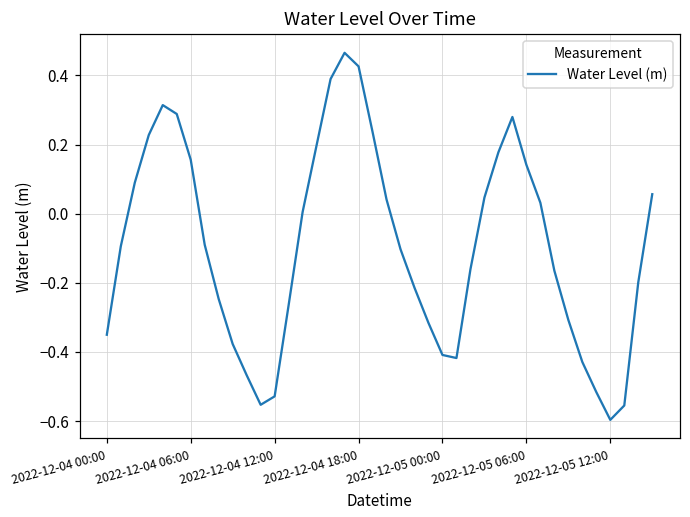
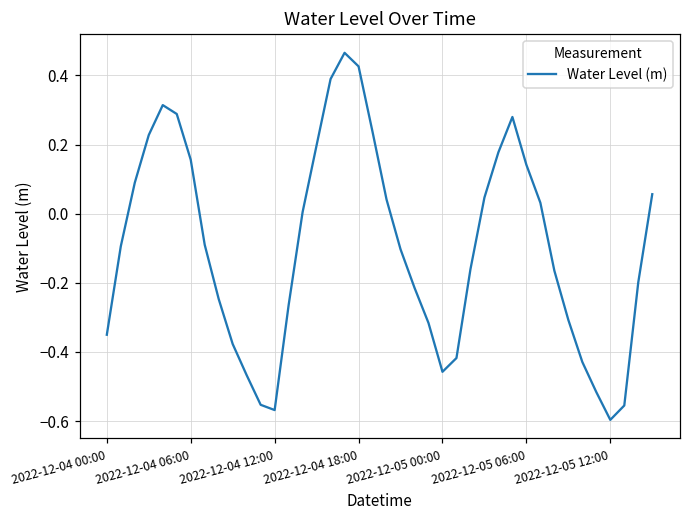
  {
    "2022-12-04 00:00": -0.35,
    "2022-12-04 06:00": 0.16,
-   "2022-12-04 12:00": -0.53,
+   "2022-12-04 12:00": -0.57,
    "2022-12-04 18:00": 0.43,
-   "2022-12-05 00:00": -0.41,
+   "2022-12-05 00:00": -0.46,
    "2022-12-05 06:00": 0.14,
    "2022-12-05 12:00": -0.60
  }
